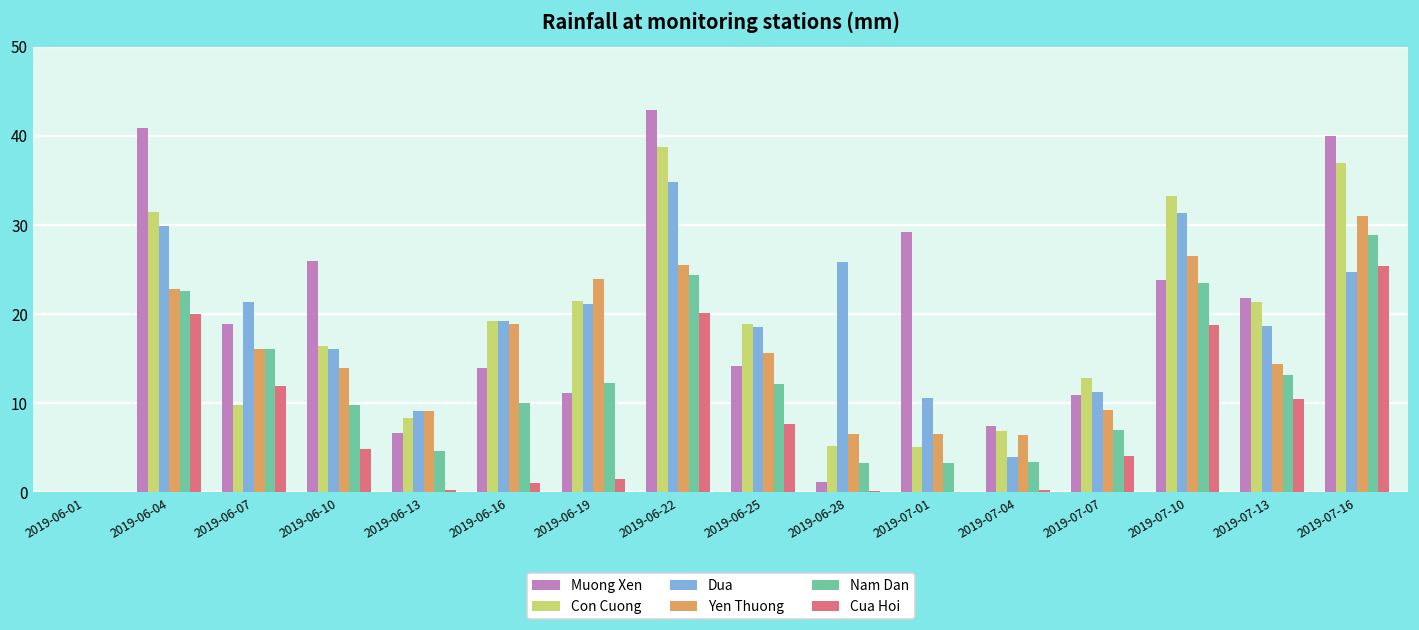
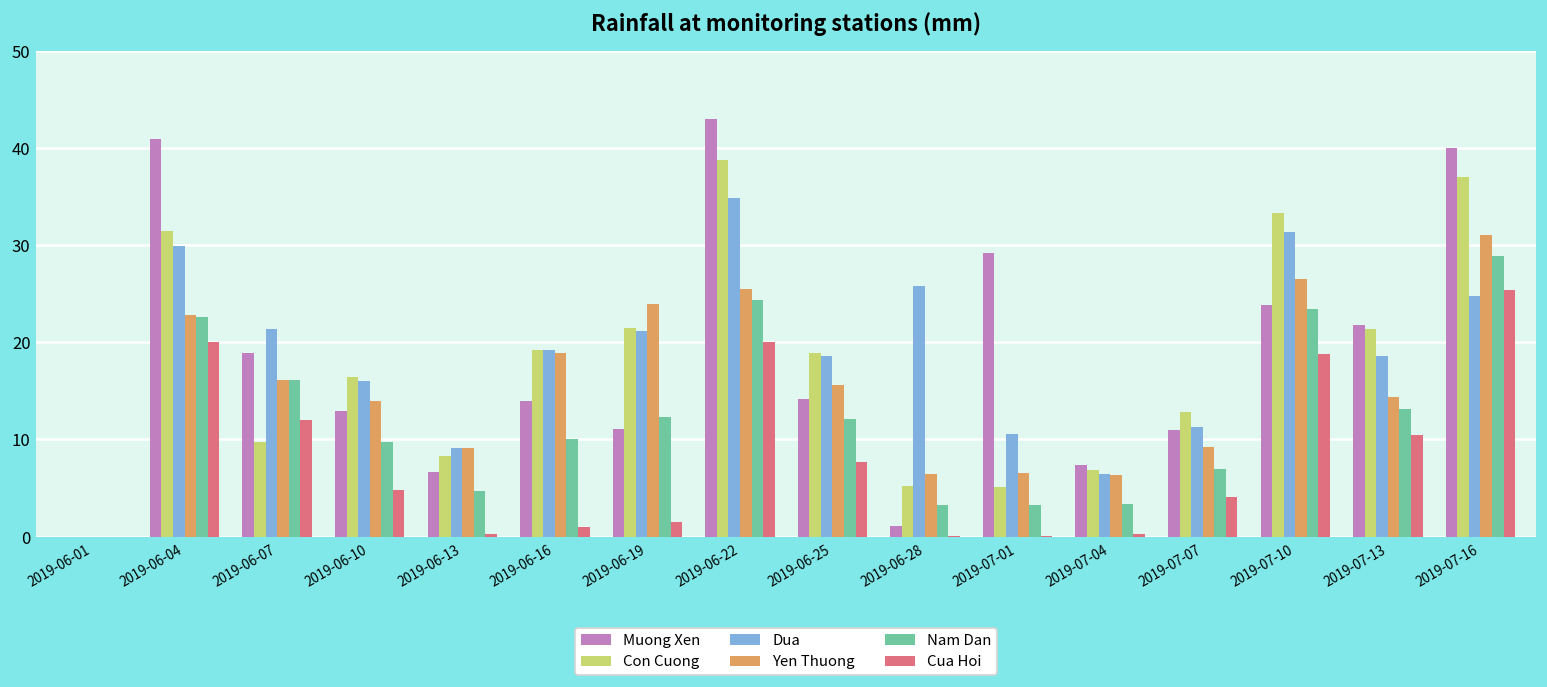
  {
    "Muong Xen": {
      "2019-06-01": 0,
      "2019-06-04": 41,
      "2019-06-07": 19,
-     "2019-06-10": 26,
+     "2019-06-10": 13,
      "2019-06-13": 7,
      "2019-06-16": 14,
      "2019-06-19": 11,
      "2019-06-22": 43,
      "2019-06-25": 14,
      "2019-06-28": 1,
      "2019-07-01": 29,
      "2019-07-04": 7,
      "2019-07-07": 11,
      "2019-07-10": 24,
      "2019-07-13": 22,
      "2019-07-16": 40
    },
    "Con Cuong": {
      "2019-06-01": 0,
      "2019-06-04": 31,
      "2019-06-07": 10,
      "2019-06-10": 16,
      "2019-06-13": 8,
      "2019-06-16": 19,
      "2019-06-19": 21,
      "2019-06-22": 39,
      "2019-06-25": 19,
      "2019-06-28": 5,
      "2019-07-01": 5,
      "2019-07-04": 7,
      "2019-07-07": 13,
      "2019-07-10": 33,
      "2019-07-13": 21,
      "2019-07-16": 37
    },
    "Dua": {
      "2019-06-01": 0,
      "2019-06-04": 30,
      "2019-06-07": 21,
      "2019-06-10": 16,
      "2019-06-13": 9,
      "2019-06-16": 19,
      "2019-06-19": 21,
      "2019-06-22": 35,
      "2019-06-25": 19,
      "2019-06-28": 26,
      "2019-07-01": 11,
-     "2019-07-04": 4,
+     "2019-07-04": 6,
      "2019-07-07": 11,
      "2019-07-10": 31,
      "2019-07-13": 19,
      "2019-07-16": 25
    },
    "Nam Dan": {
      "2019-06-01": 0,
      "2019-06-04": 23,
      "2019-06-07": 16,
      "2019-06-10": 10,
      "2019-06-13": 5,
      "2019-06-16": 10,
      "2019-06-19": 12,
      "2019-06-22": 24,
      "2019-06-25": 12,
      "2019-06-28": 3,
      "2019-07-01": 3,
      "2019-07-04": 3,
      "2019-07-07": 7,
      "2019-07-10": 23,
      "2019-07-13": 13,
      "2019-07-16": 29
    }
  }
